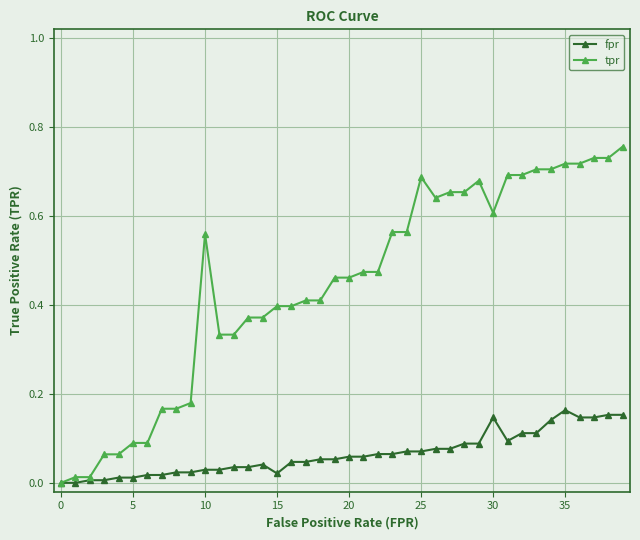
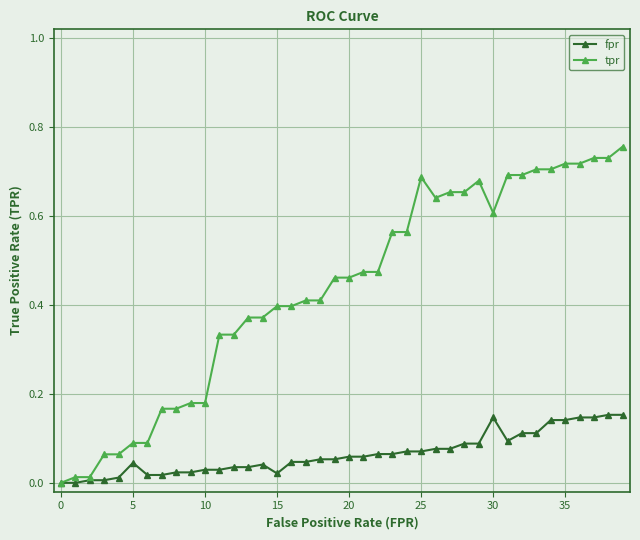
  {
    "fpr": {
-     "5": 0.01,
+     "5": 0.04,
      "10": 0.03,
      "15": 0.02,
      "20": 0.06,
      "25": 0.07,
      "30": 0.15,
-     "35": 0.16
+     "35": 0.14
    },
    "tpr": {
      "5": 0.09,
-     "10": 0.56,
+     "10": 0.18,
      "15": 0.40,
      "20": 0.46,
      "25": 0.69,
      "30": 0.61,
      "35": 0.72
    }
  }
